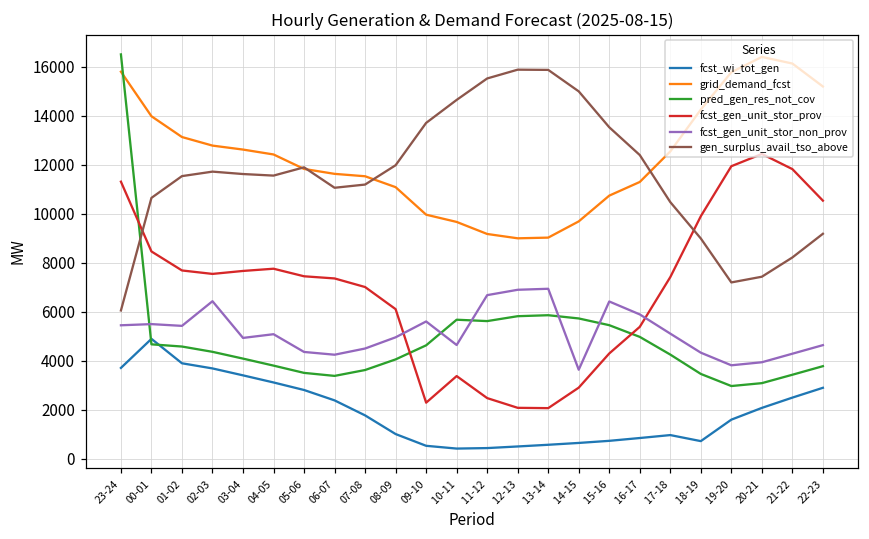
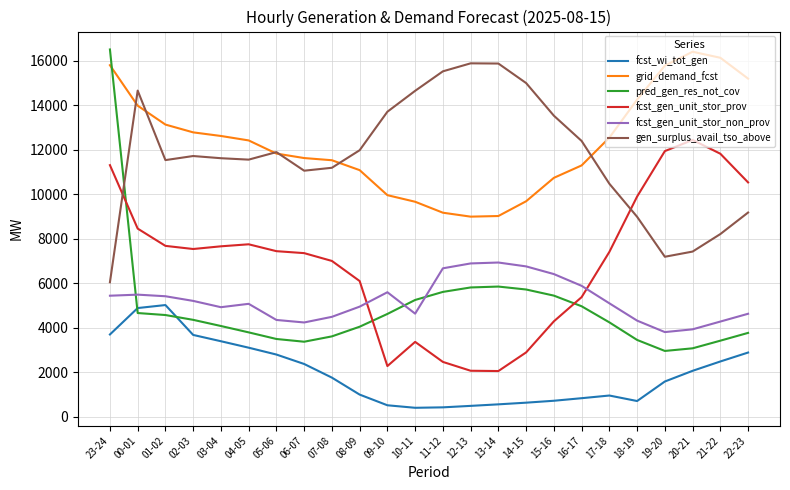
  {
    "fcst_wi_tot_gen": {
      "23-24": 3700,
      "00-01": 4900,
-     "01-02": 3900,
+     "01-02": 5000,
      "02-03": 3700,
      "03-04": 3400,
      "04-05": 3100,
      "05-06": 2800,
      "06-07": 2400,
      "07-08": 1800,
      "08-09": 1000,
      "09-10": 500,
      "10-11": 400,
      "11-12": 400,
      "12-13": 500,
      "13-14": 600,
      "14-15": 600,
      "15-16": 700,
      "16-17": 800,
      "17-18": 1000,
      "18-19": 700,
      "19-20": 1600,
      "20-21": 2100,
      "21-22": 2500,
      "22-23": 2900
    },
    "grid_demand_fcst": {
      "23-24": 15800,
      "00-01": 14000,
      "01-02": 13100,
      "02-03": 12800,
      "03-04": 12600,
      "04-05": 12400,
      "06-07": 11600,
      "07-08": 11500,
      "08-09": 11100,
      "09-10": 10000,
      "10-11": 9700,
      "11-12": 9200,
      "12-13": 9000,
      "13-14": 9000,
      "14-15": 9700,
      "15-16": 10700,
      "16-17": 11300
    },
    "pred_gen_res_not_cov": {
      "23-24": 16500,
      "00-01": 4700,
      "01-02": 4600,
      "02-03": 4400,
      "03-04": 4100,
      "04-05": 3800,
      "05-06": 3500,
      "06-07": 3400,
      "07-08": 3600,
      "08-09": 4100,
      "09-10": 4600,
-     "10-11": 5700,
+     "10-11": 5300,
      "11-12": 5600,
      "12-13": 5800,
      "13-14": 5900,
      "14-15": 5700,
      "15-16": 5400,
      "16-17": 5000,
      "17-18": 4200,
      "18-19": 3500,
      "19-20": 3000,
      "20-21": 3100,
      "21-22": 3400,
      "22-23": 3800
    },
    "fcst_gen_unit_stor_prov": {
      "23-24": 11300,
      "00-01": 8500,
      "01-02": 7700,
      "02-03": 7500,
      "03-04": 7700,
      "04-05": 7800,
      "05-06": 7400,
      "06-07": 7400,
      "07-08": 7000,
      "08-09": 6100,
      "09-10": 2300,
      "10-11": 3400,
      "11-12": 2500,
      "12-13": 2100,
      "13-14": 2100,
      "14-15": 2900,
      "15-16": 4300,
      "16-17": 5400,
      "17-18": 7400,
      "18-19": 9900,
      "19-20": 11900,
      "21-22": 11800,
      "22-23": 10500
    },
    "fcst_gen_unit_stor_non_prov": {
      "23-24": 5400,
      "00-01": 5500,
      "01-02": 5400,
-     "02-03": 6400,
+     "02-03": 5200,
      "03-04": 4900,
      "04-05": 5100,
      "05-06": 4400,
      "06-07": 4200,
      "07-08": 4500,
      "08-09": 5000,
      "09-10": 5600,
      "10-11": 4600,
      "11-12": 6700,
      "12-13": 6900,
      "13-14": 6900,
-     "14-15": 3600,
+     "14-15": 6800,
      "15-16": 6400,
      "16-17": 5900,
      "17-18": 5100,
      "18-19": 4300,
      "19-20": 3800,
      "20-21": 3900,
      "21-22": 4300,
      "22-23": 4600
    },
    "gen_surplus_avail_tso_above": {
      "23-24": 6000,
-     "00-01": 10600,
+     "00-01": 14700,
      "01-02": 11500,
      "02-03": 11700,
      "03-04": 11600,
      "04-05": 11600,
      "06-07": 11100,
      "07-08": 11200,
      "08-09": 12000,
      "09-10": 13700,
      "10-11": 14600,
      "11-12": 15500,
      "12-13": 15900,
      "13-14": 15900,
      "14-15": 15000,
      "15-16": 13500,
      "16-17": 12400,
      "17-18": 10500,
      "18-19": 9000,
      "19-20": 7200,
      "20-21": 7400,
      "21-22": 8200,
      "22-23": 9200
    }
  }
